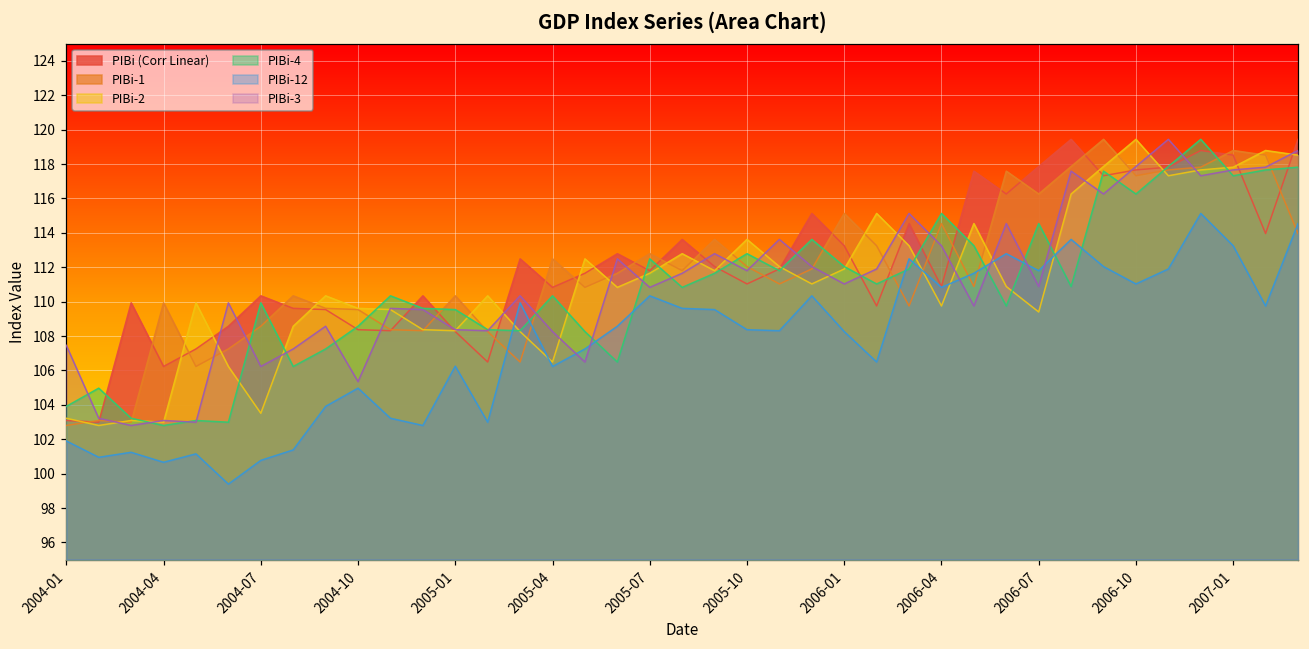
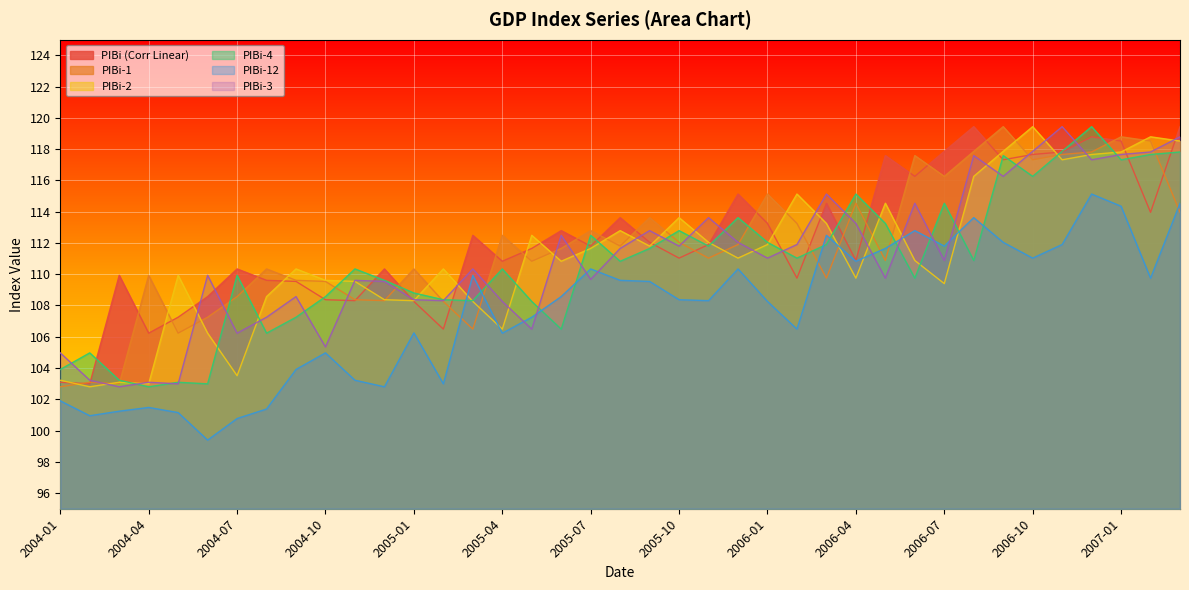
  {
    "PIBi-2": {
      "2004-07": 103.5,
      "2005-04": 106.5,
      "2005-10": 113.6,
      "2006-04": 109.8,
      "2006-07": 109.4,
      "2006-10": 119.4
    },
    "PIBi-4": {
      "2004-01": 103.9,
      "2004-04": 102.8,
      "2004-07": 109.9,
      "2004-10": 108.6,
-     "2005-01": 109.5,
+     "2005-01": 108.8,
      "2005-04": 110.3,
      "2005-07": 112.5,
      "2005-10": 112.8,
      "2006-04": 115.1,
      "2006-07": 114.5,
      "2006-10": 116.3,
      "2007-01": 117.3
    },
    "PIBi-12": {
      "2004-01": 101.9,
-     "2004-04": 100.7,
+     "2004-04": 101.5,
      "2004-07": 100.8,
      "2004-10": 105.0,
      "2005-01": 106.3,
      "2005-04": 106.2,
      "2005-07": 110.3,
      "2005-10": 108.4,
      "2006-01": 108.3,
      "2006-07": 111.8,
      "2006-10": 111.0,
-     "2007-01": 113.3
+     "2007-01": 114.4
    },
    "PIBi-3": {
-     "2004-01": 107.5,
+     "2004-01": 105.0,
      "2004-07": 106.2,
      "2004-10": 105.4,
      "2005-04": 108.3,
-     "2005-07": 110.8,
+     "2005-07": 109.7,
      "2005-10": 111.8,
      "2006-01": 111.0,
      "2006-04": 113.3,
      "2006-07": 110.9,
      "2006-10": 117.9
    }
  }
